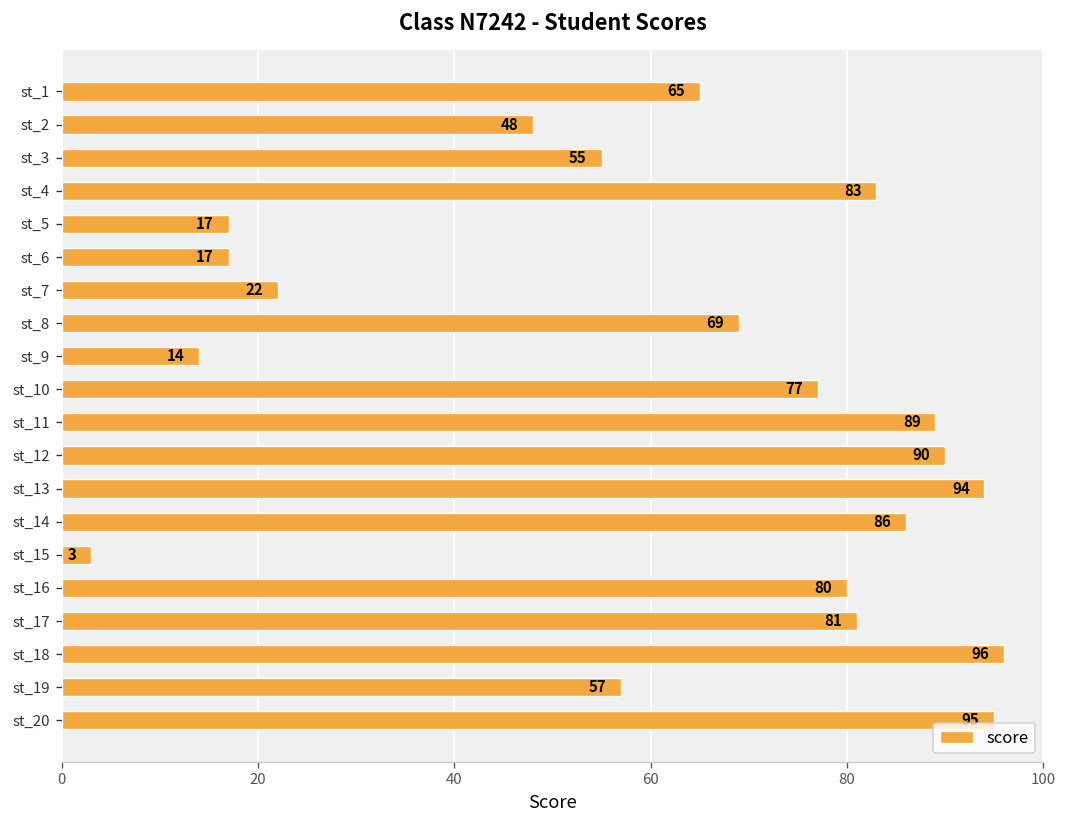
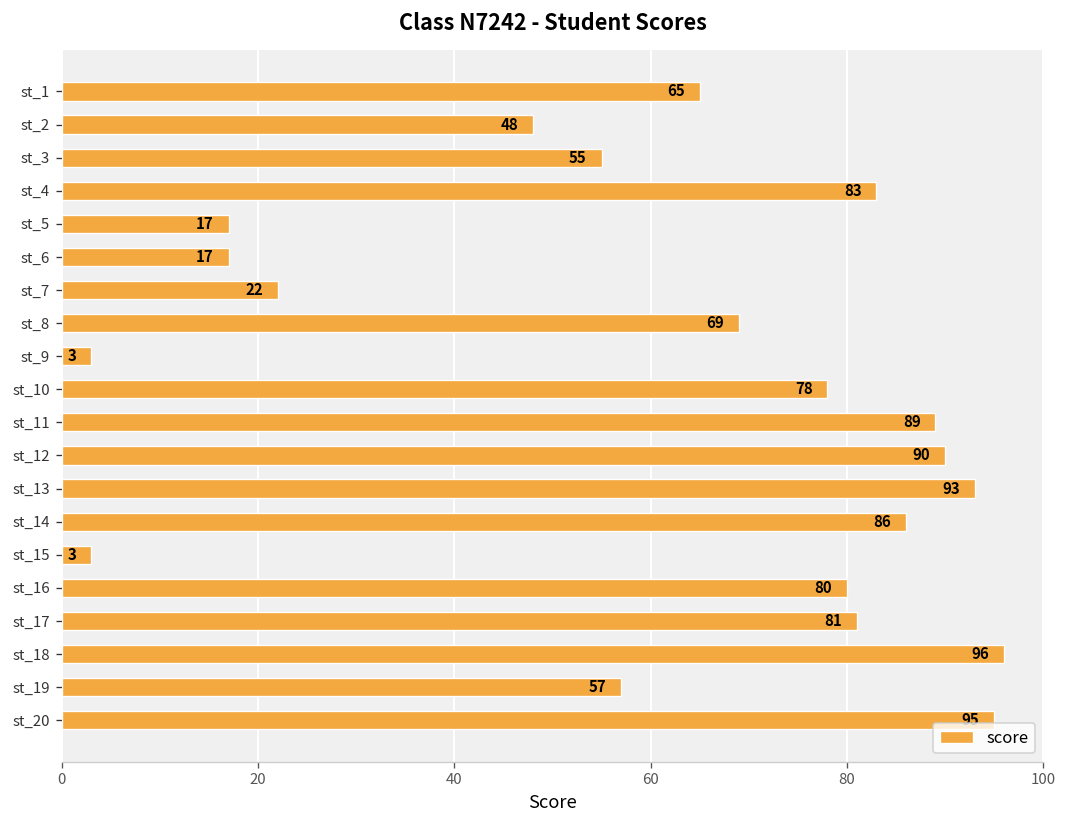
  {
    "st_1": 65,
    "st_2": 48,
    "st_3": 55,
    "st_4": 83,
    "st_5": 17,
    "st_6": 17,
    "st_7": 22,
    "st_8": 69,
-   "st_9": 14,
-   "st_10": 77,
+   "st_9": 3,
+   "st_10": 78,
    "st_11": 89,
    "st_12": 90,
-   "st_13": 94,
+   "st_13": 93,
    "st_14": 86,
    "st_15": 3,
    "st_16": 80,
    "st_17": 81,
    "st_18": 96,
    "st_19": 57
  }
